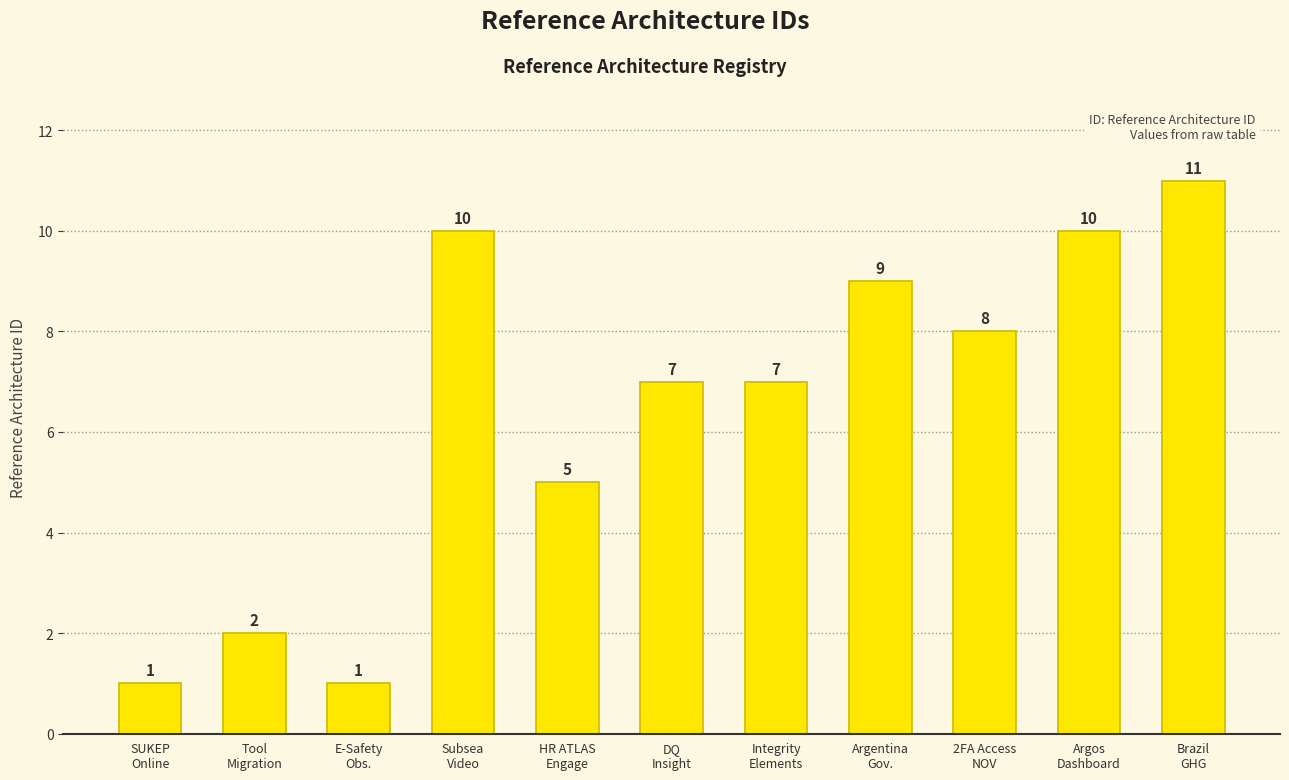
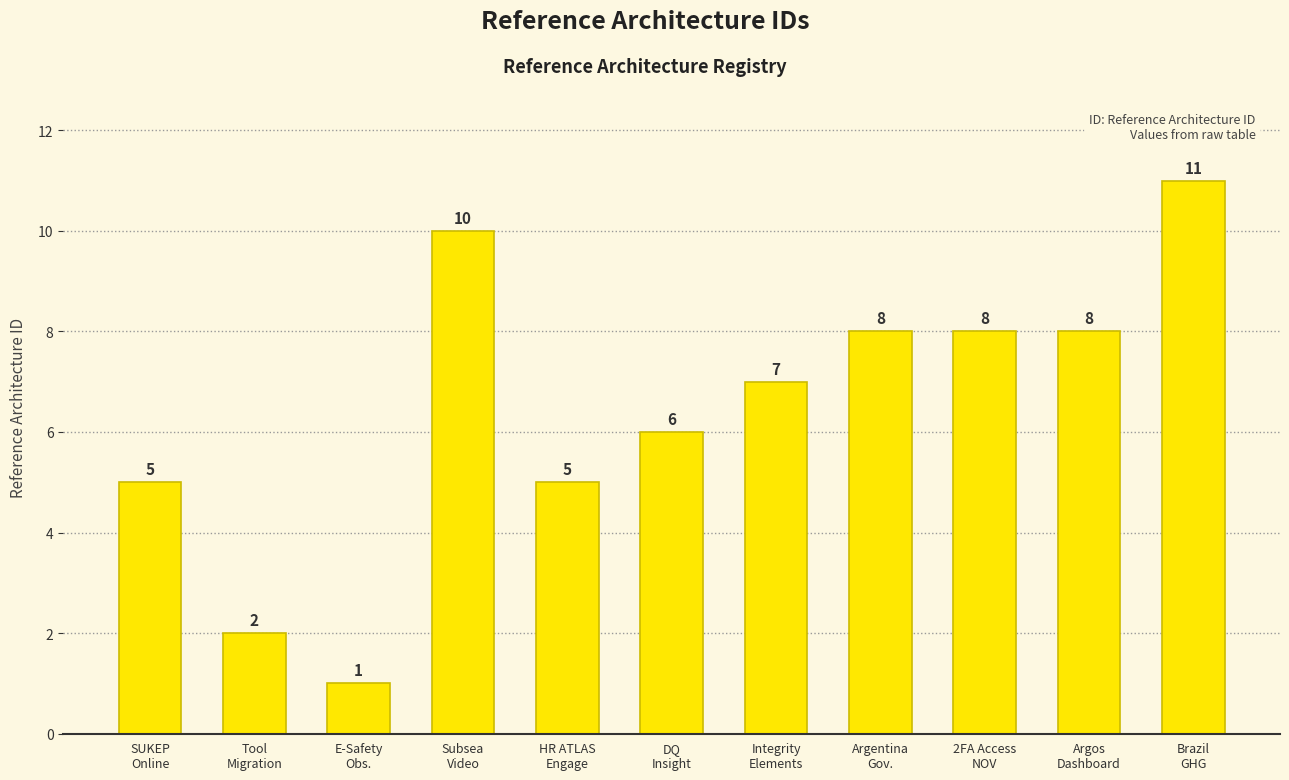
  {
-   "SUKEP Online": 1,
+   "SUKEP Online": 5,
    "Tool Migration": 2,
    "E-Safety Obs.": 1,
    "Subsea Video": 10,
    "HR ATLAS Engage": 5,
-   "DQ Insight": 7,
+   "DQ Insight": 6,
    "Integrity Elements": 7,
-   "Argentina Gov.": 9,
+   "Argentina Gov.": 8,
    "2FA Access NOV": 8,
-   "Argos Dashboard": 10,
+   "Argos Dashboard": 8,
    "Brazil GHG": 11
  }
